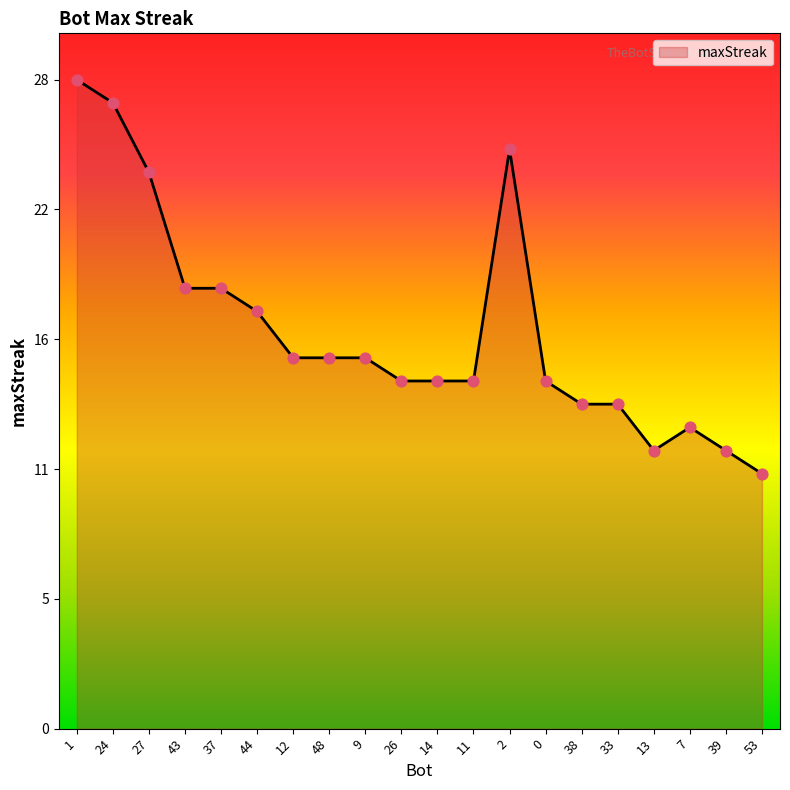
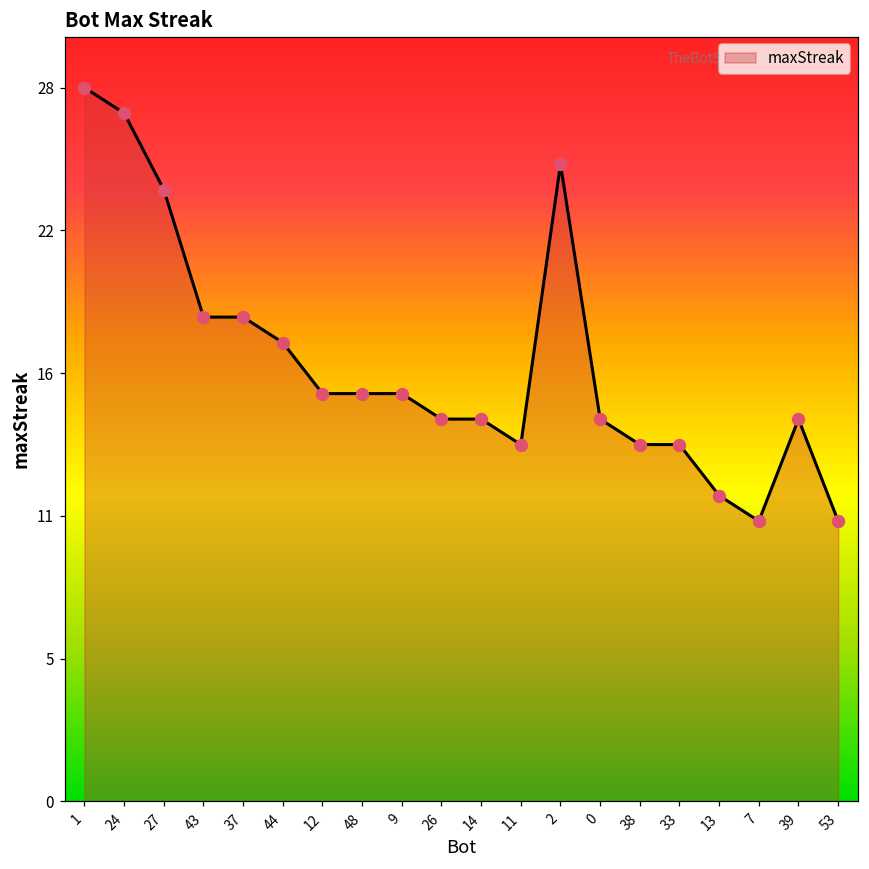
  {
    "1": 28,
    "24": 27,
    "27": 24,
    "43": 19,
    "37": 19,
    "44": 18,
    "12": 16,
    "48": 16,
    "9": 16,
    "26": 15,
    "14": 15,
-   "11": 15,
+   "11": 14,
    "2": 25,
    "0": 15,
    "38": 14,
    "33": 14,
    "13": 12,
-   "7": 13,
-   "39": 12,
+   "7": 11,
+   "39": 15,
    "53": 11
  }
